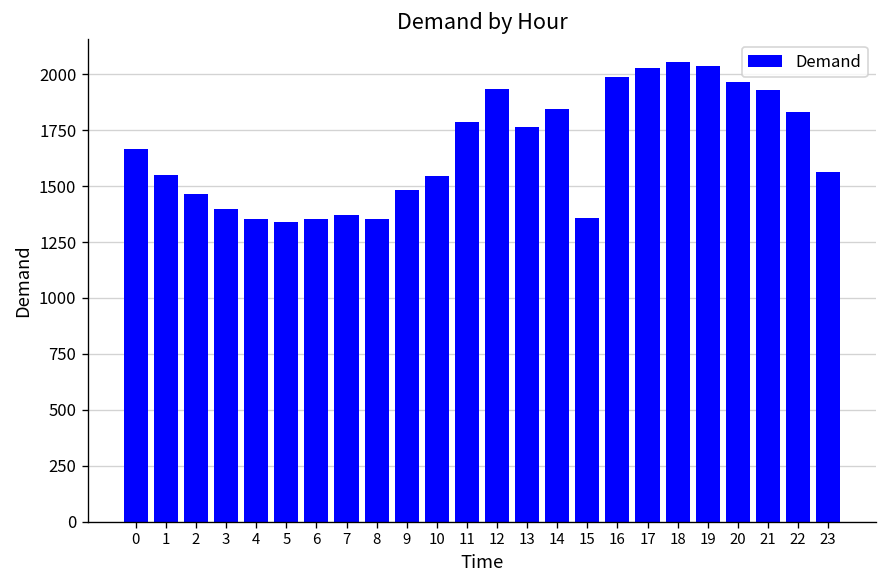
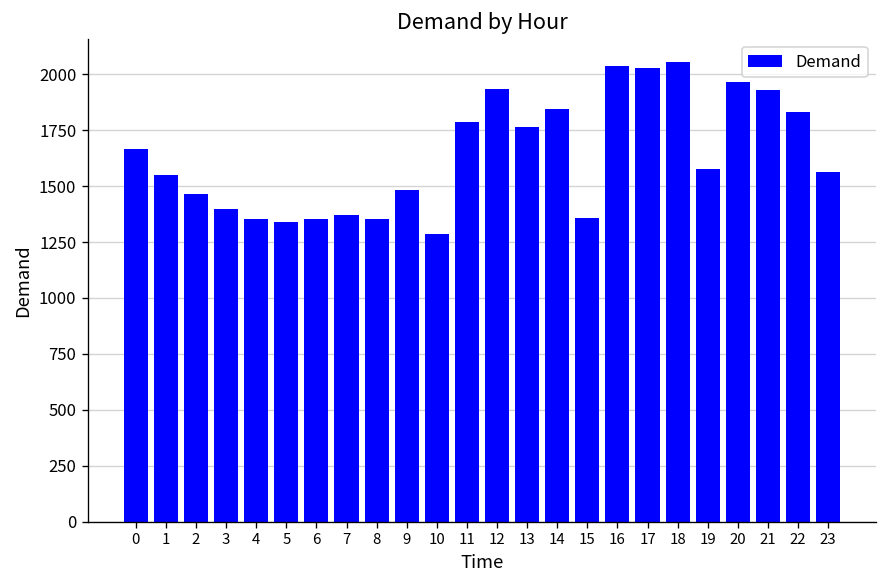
  {
    "0": 1670,
    "1": 1550,
    "2": 1460,
    "3": 1400,
    "4": 1350,
    "5": 1340,
    "6": 1350,
    "7": 1370,
    "8": 1350,
    "9": 1480,
-   "10": 1540,
+   "10": 1290,
    "11": 1790,
    "12": 1930,
    "13": 1760,
    "14": 1850,
    "15": 1360,
-   "16": 1990,
+   "16": 2040,
    "17": 2030,
    "18": 2060,
-   "19": 2040,
+   "19": 1580,
    "20": 1970,
    "21": 1930,
    "22": 1830,
    "23": 1560
  }
